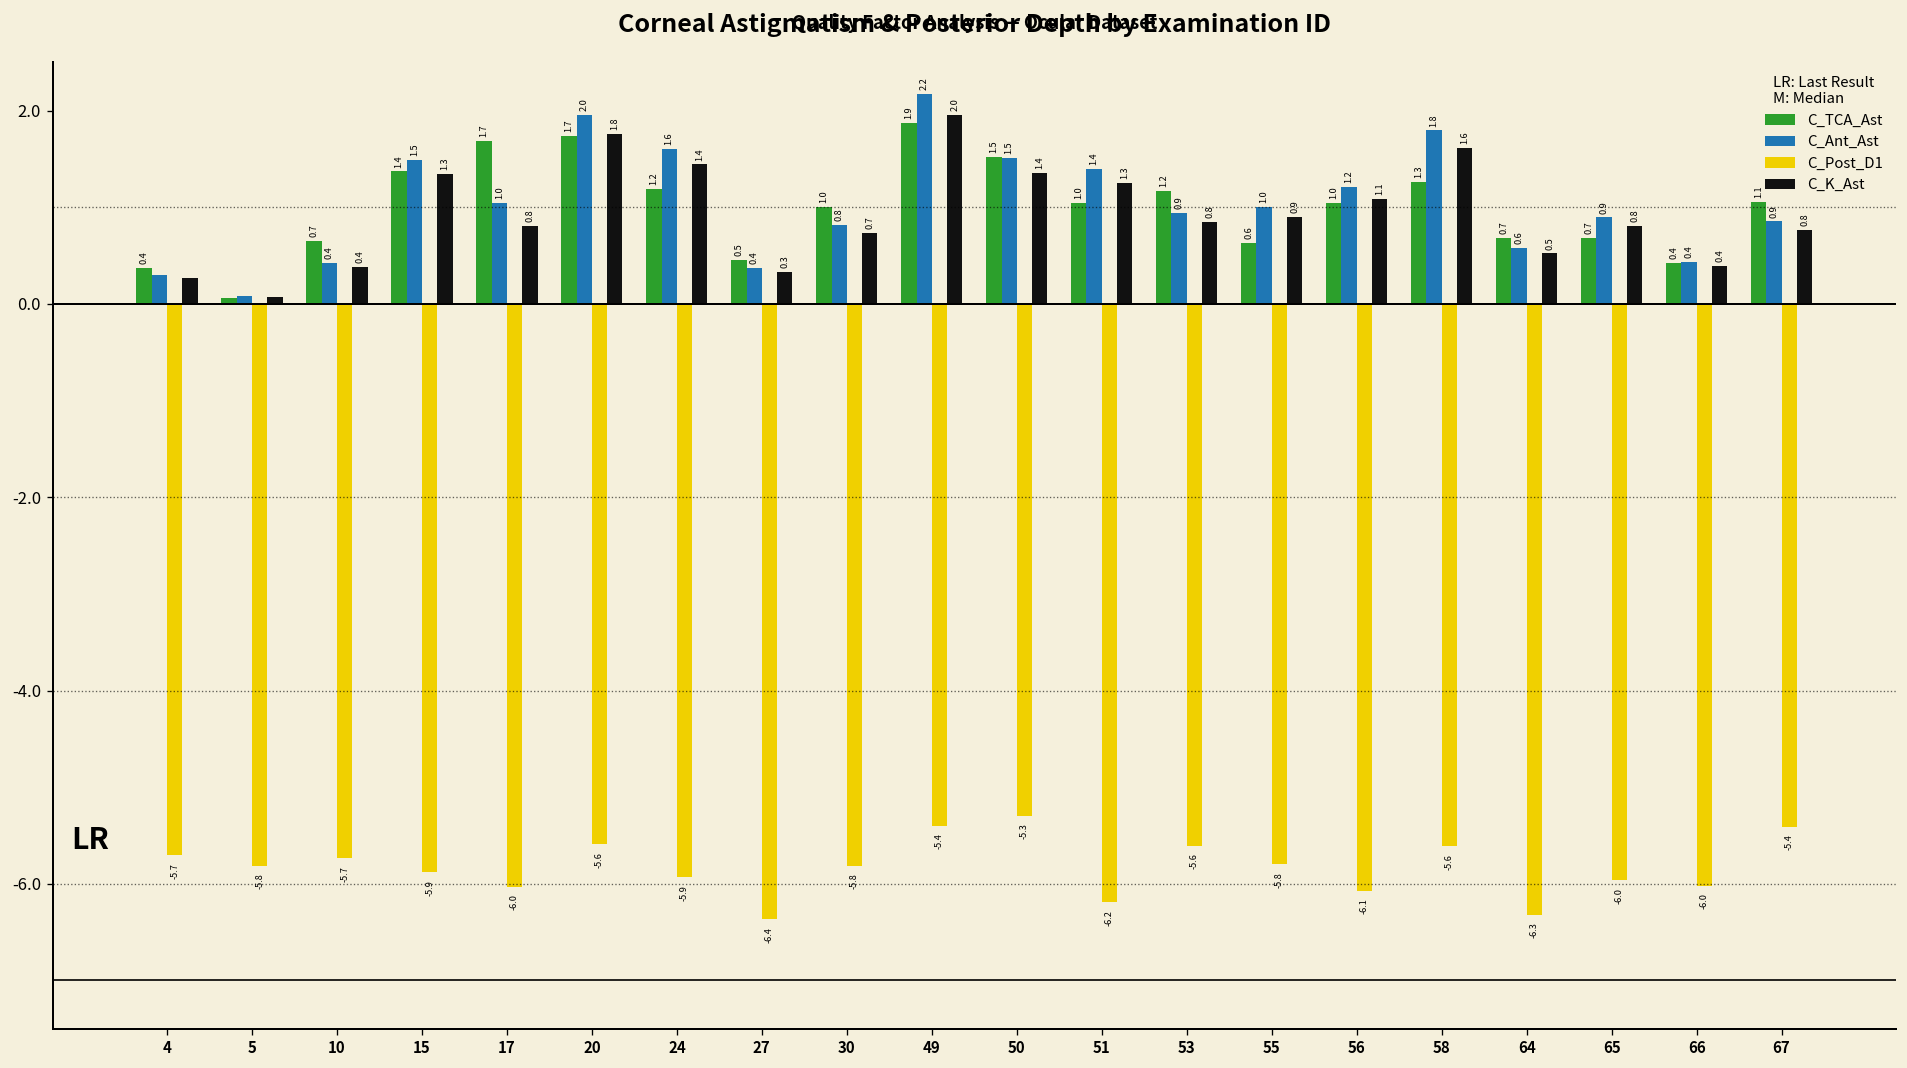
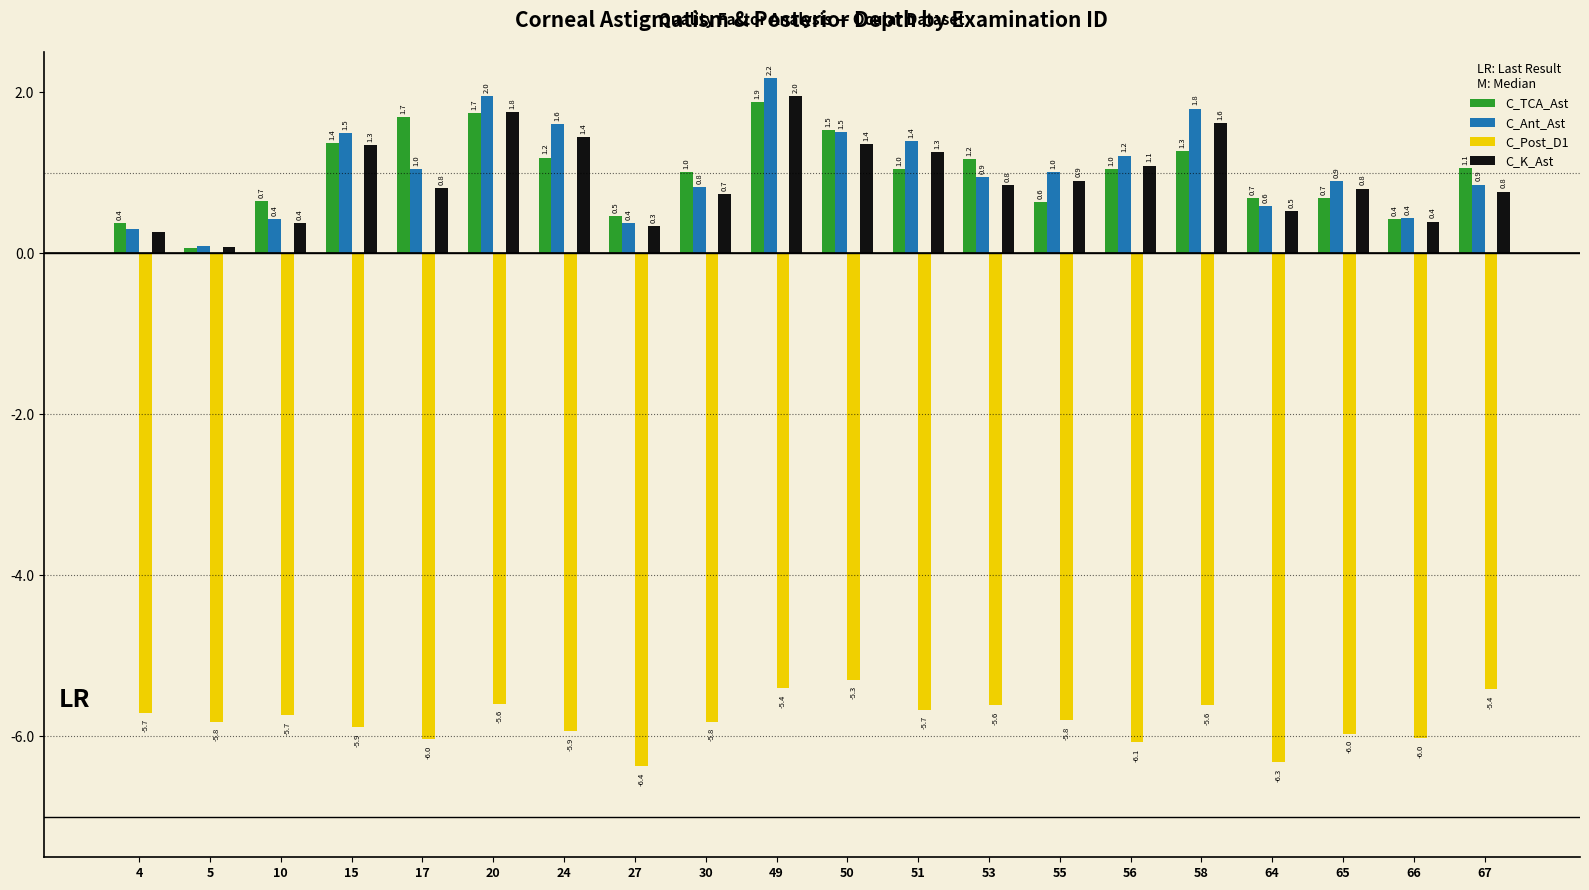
  {
    "C_TCA_Ast": {
      "4": 0.4,
      "10": 0.7,
      "15": 1.4,
      "17": 1.7,
      "20": 1.7,
      "24": 1.2,
      "27": 0.5,
      "30": 1.0,
      "49": 1.9,
      "50": 1.5,
      "51": 1.0,
      "53": 1.2,
      "55": 0.6,
      "56": 1.0,
      "58": 1.3,
      "64": 0.7,
      "65": 0.7,
      "66": 0.4,
      "67": 1.1
    },
    "C_Ant_Ast": {
      "10": 0.4,
      "15": 1.5,
      "17": 1.0,
      "20": 2.0,
      "24": 1.6,
      "27": 0.4,
      "30": 0.8,
      "49": 2.2,
      "50": 1.5,
      "51": 1.4,
      "53": 0.9,
      "55": 1.0,
      "56": 1.2,
      "58": 1.8,
      "64": 0.6,
      "65": 0.9,
      "66": 0.4,
      "67": 0.9
    },
    "C_Post_D1": {
      "4": -5.7,
      "5": -5.8,
      "10": -5.7,
      "15": -5.9,
      "17": -6.0,
      "20": -5.6,
      "24": -5.9,
      "27": -6.4,
      "30": -5.8,
      "49": -5.4,
      "50": -5.3,
-     "51": -6.2,
+     "51": -5.7,
      "53": -5.6,
      "55": -5.8,
      "56": -6.1,
      "58": -5.6,
      "64": -6.3,
      "65": -6.0,
      "66": -6.0,
      "67": -5.4
    },
    "C_K_Ast": {
      "10": 0.4,
      "15": 1.3,
      "17": 0.8,
      "20": 1.8,
      "24": 1.4,
      "27": 0.3,
      "30": 0.7,
      "49": 2.0,
      "50": 1.4,
      "51": 1.3,
      "53": 0.8,
      "55": 0.9,
      "56": 1.1,
      "58": 1.6,
      "64": 0.5,
      "65": 0.8,
      "66": 0.4,
      "67": 0.8
    }
  }
